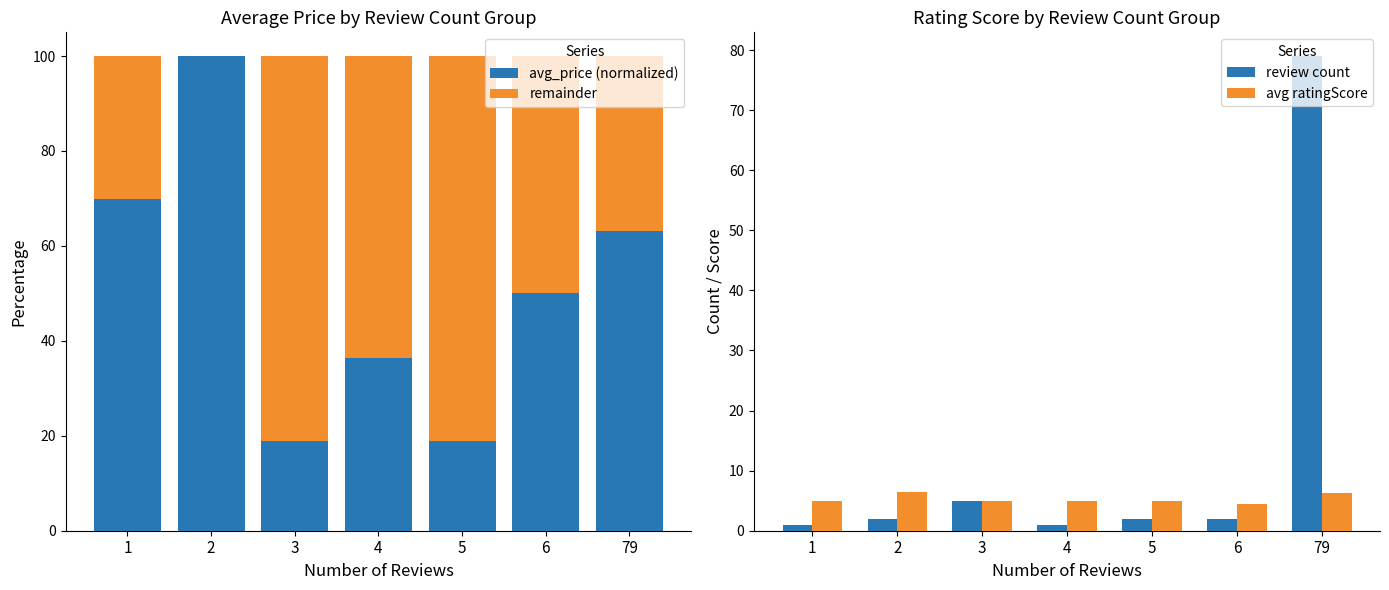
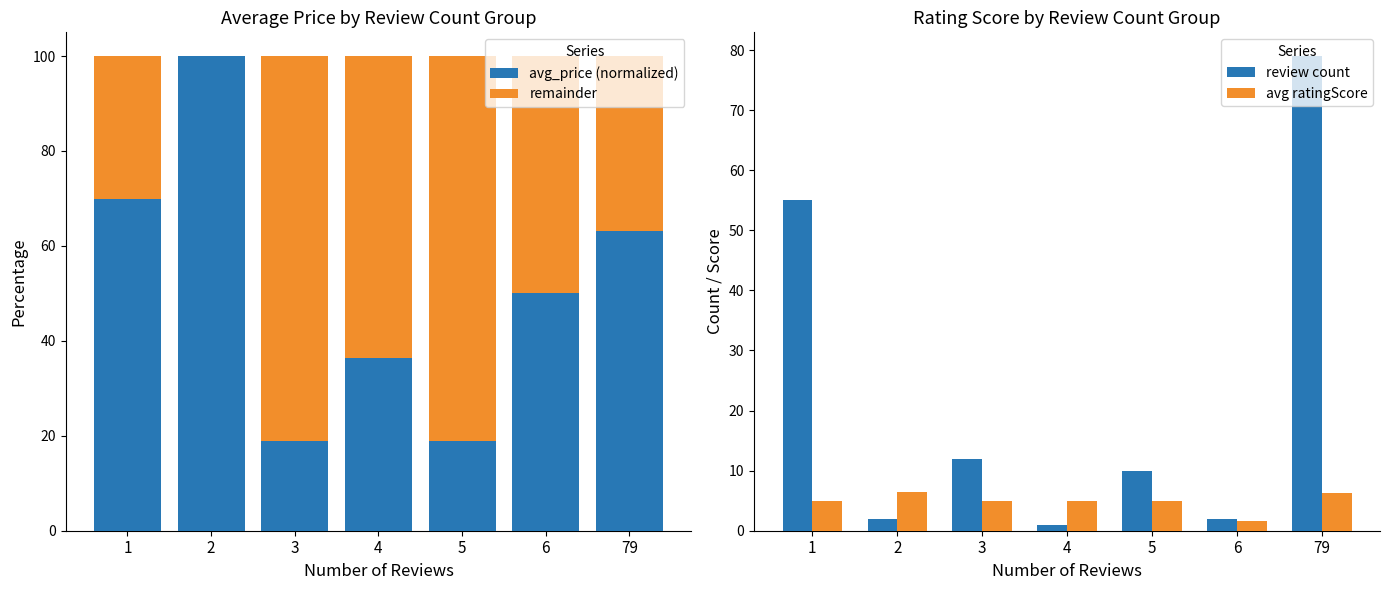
  {
    "Average Price by Review Count Group": {
      "remainder": {
        "1": 30,
        "2": 0,
        "3": 81,
        "4": 64,
        "5": 81
      }
    },
    "Rating Score by Review Count Group": {
      "review count": {
-       "1": 1,
+       "1": 55,
        "2": 2,
-       "3": 5,
+       "3": 12,
        "4": 1,
-       "5": 2,
+       "5": 10,
        "6": 2
      },
      "avg ratingScore": {
        "1": 5,
        "2": 6,
        "3": 5,
        "4": 5,
        "5": 5,
-       "6": 5,
+       "6": 2,
        "79": 6
      }
    }
  }
